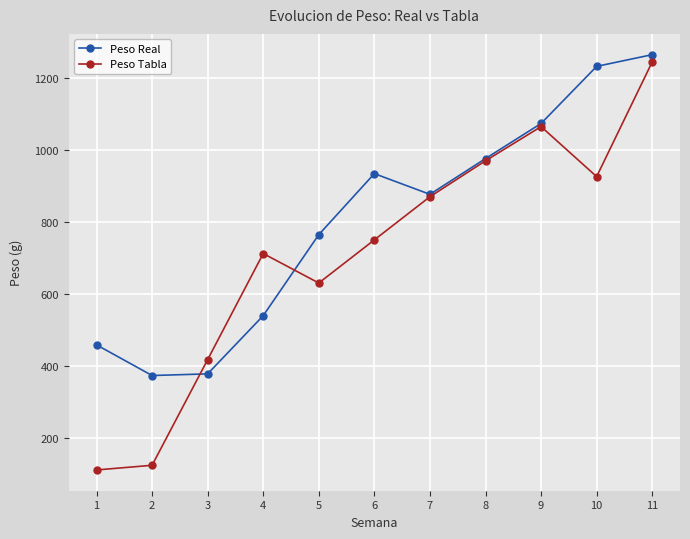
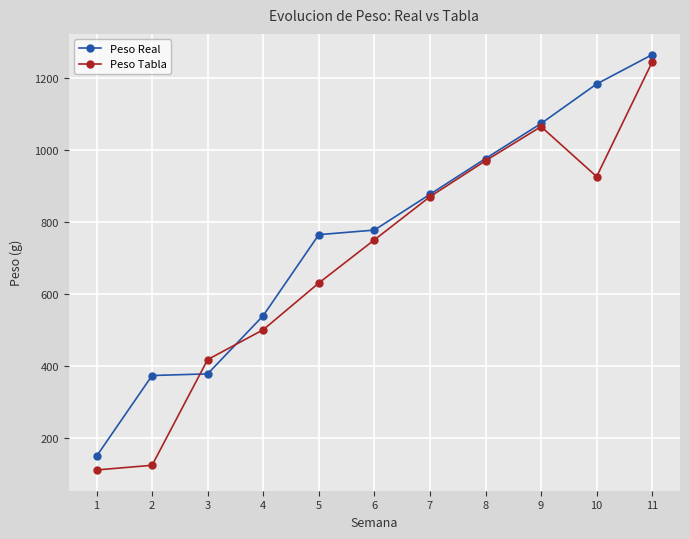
  {
    "Peso Real": {
-     "1": 460,
+     "1": 150,
      "2": 370,
      "3": 380,
      "4": 540,
      "5": 760,
-     "6": 930,
+     "6": 780,
      "9": 1070,
-     "10": 1230,
+     "10": 1180,
      "11": 1270
    },
    "Peso Tabla": {
      "1": 110,
      "2": 120,
      "3": 420,
-     "4": 710,
+     "4": 500,
      "5": 630,
      "6": 750,
      "9": 1070,
      "10": 930,
      "11": 1250
    }
  }
